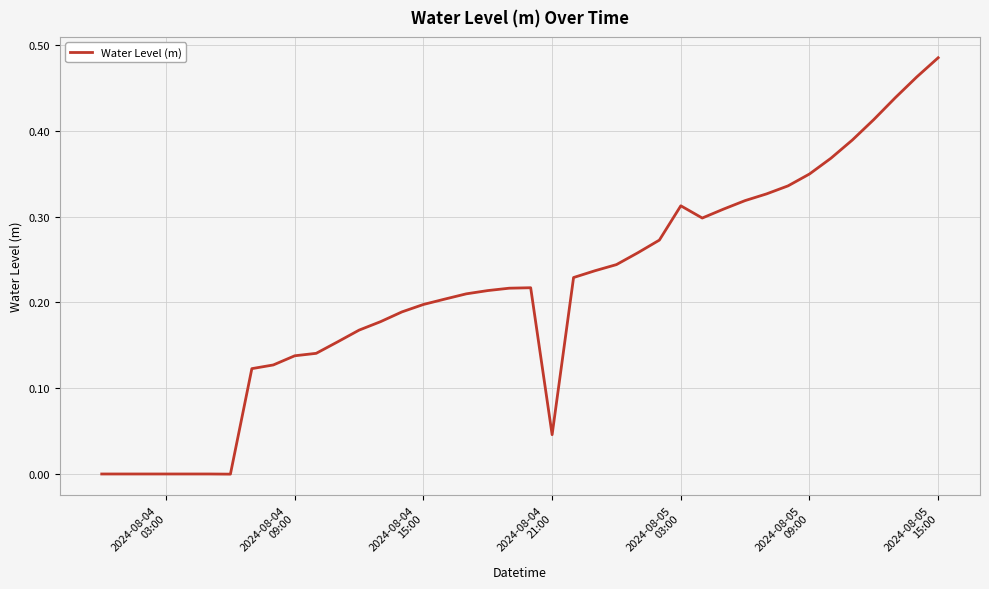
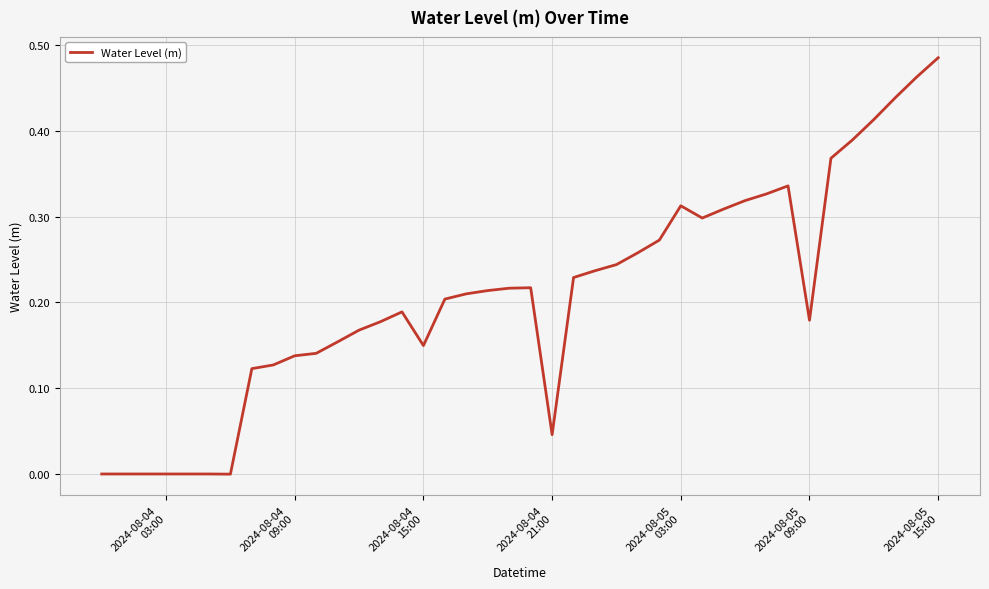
  {
    "2024-08-04 03:00": 0.00,
    "2024-08-04 09:00": 0.14,
-   "2024-08-04 15:00": 0.20,
+   "2024-08-04 15:00": 0.15,
    "2024-08-04 21:00": 0.05,
    "2024-08-05 03:00": 0.31,
-   "2024-08-05 09:00": 0.35,
+   "2024-08-05 09:00": 0.18,
    "2024-08-05 15:00": 0.49
  }
